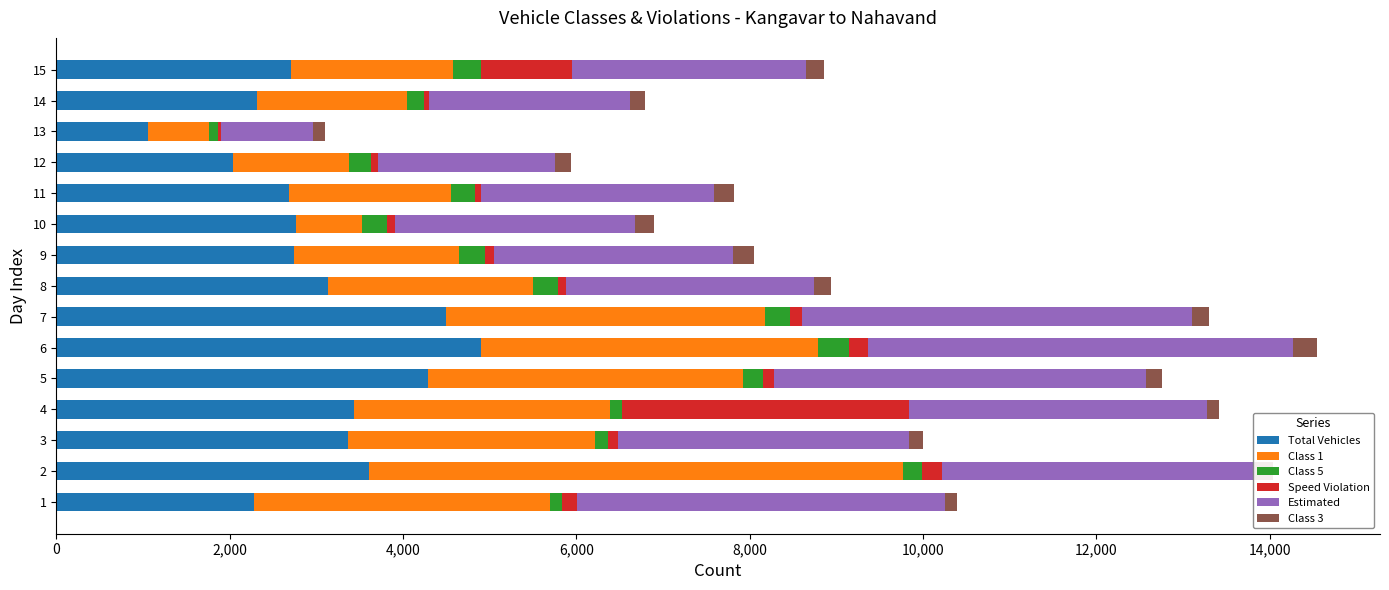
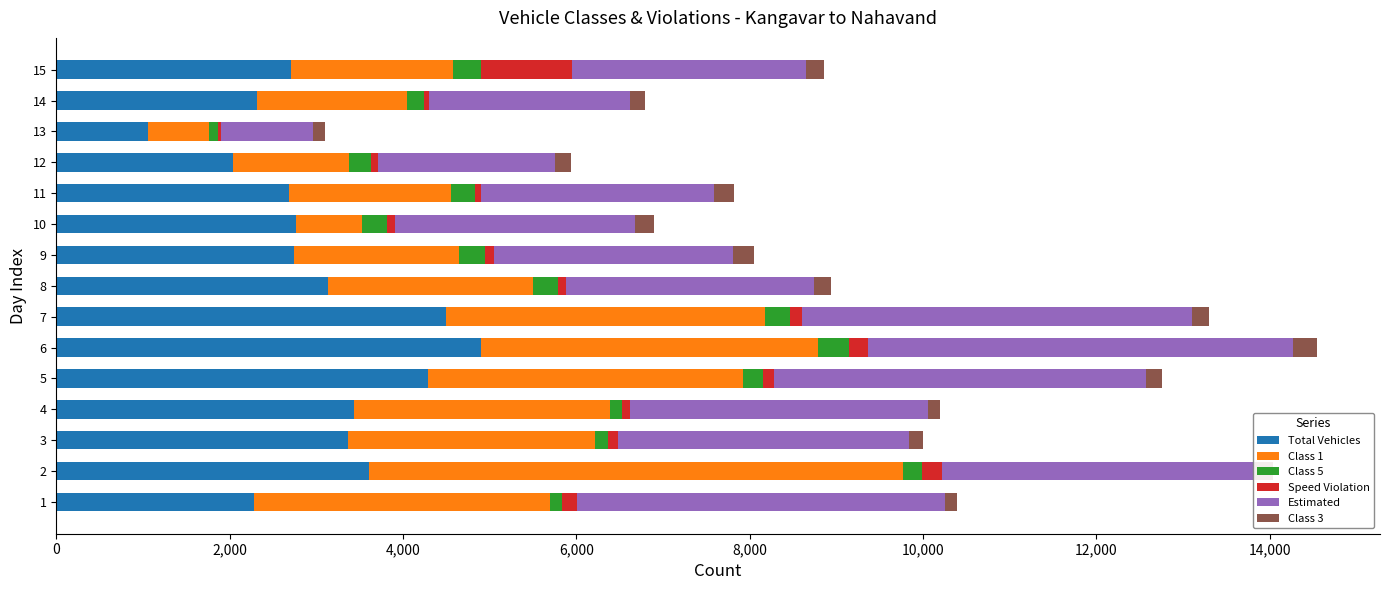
  {
    "Total Vehicles": {
      "15": "2,700",
      "14": "2,300",
      "13": "1,100",
      "12": "2,000",
      "11": "2,700",
      "10": "2,800",
      "9": "2,700",
      "8": "3,100",
      "7": "4,500",
      "6": "4,900",
      "5": "4,300",
      "4": "3,400",
      "3": "3,400",
      "2": "3,600",
      "1": "2,300"
    },
    "Class 1": {
      "15": "1,900",
      "14": "1,700",
      "13": "700",
      "12": "1,300",
      "11": "1,900",
      "10": "800",
      "9": "1,900",
      "8": "2,400",
      "7": "3,700",
      "6": "3,900",
      "5": "3,600",
      "4": "3,000",
      "3": "2,900",
      "2": "6,200",
      "1": "3,400"
    },
    "Class 5": {
      "15": "300",
      "14": "200",
      "13": "100",
      "12": "300",
      "11": "300",
      "10": "300",
      "9": "300",
      "8": "300",
      "7": "300",
      "6": "400",
      "5": "200",
      "4": "100",
      "3": "200",
      "2": "200",
      "1": "100"
    },
    "Speed Violation": {
      "15": "1,100",
      "14": "100",
      "13": "0",
      "12": "100",
      "11": "100",
      "10": "100",
      "9": "100",
      "8": "100",
      "7": "100",
      "6": "200",
      "5": "100",
-     "4": "3,300",
+     "4": "100",
      "3": "100",
      "2": "200",
      "1": "200"
    },
    "Estimated": {
      "15": "2,700",
      "14": "2,300",
      "13": "1,100",
      "12": "2,000",
      "11": "2,700",
      "10": "2,800",
      "9": "2,700",
      "8": "2,900",
      "7": "4,500",
      "6": "4,900",
      "5": "4,300",
      "4": "3,400",
      "3": "3,400",
      "1": "4,300"
    },
    "Class 3": {
      "15": "200",
      "14": "200",
      "13": "100",
      "12": "200",
      "11": "200",
      "10": "200",
      "9": "300",
      "8": "200",
      "7": "200",
      "6": "300",
      "5": "200",
      "4": "100",
      "3": "200",
      "1": "100"
    }
  }
